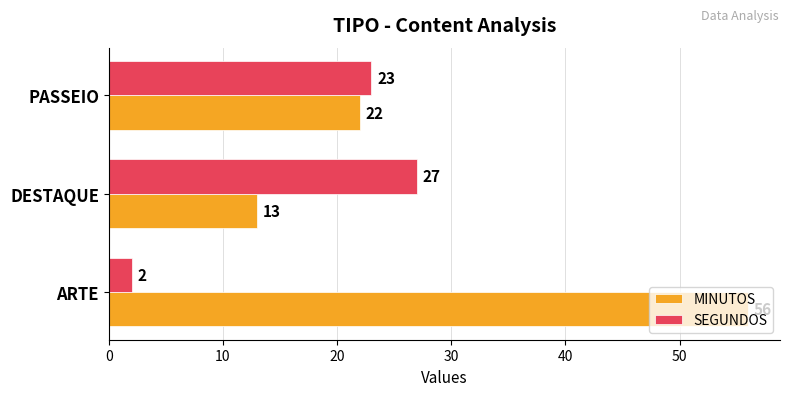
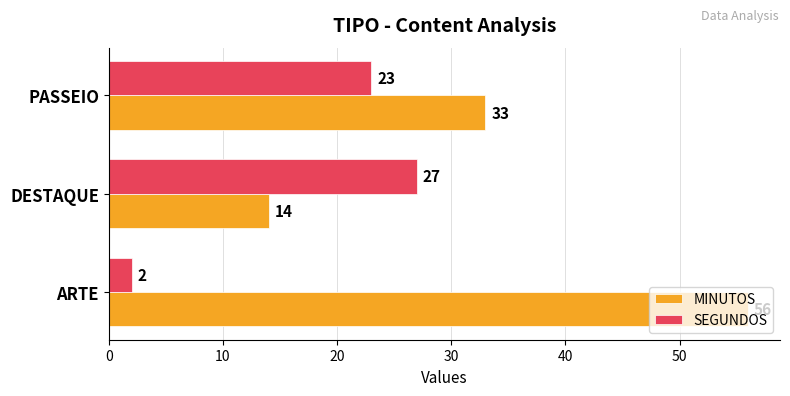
  {
    "MINUTOS": {
-     "PASSEIO": 22,
-     "DESTAQUE": 13
+     "PASSEIO": 33,
+     "DESTAQUE": 14
    },
    "SEGUNDOS": {
      "PASSEIO": 23,
      "DESTAQUE": 27,
      "ARTE": 2
    }
  }
